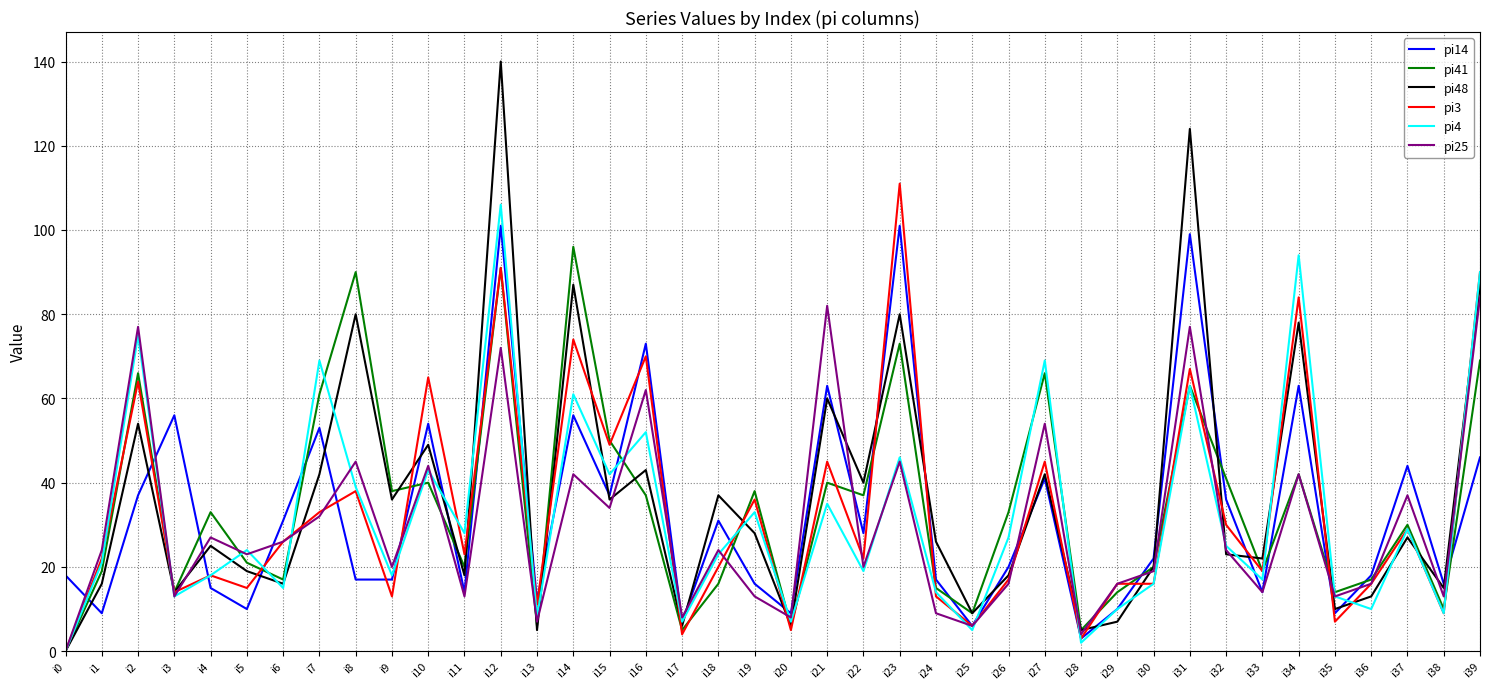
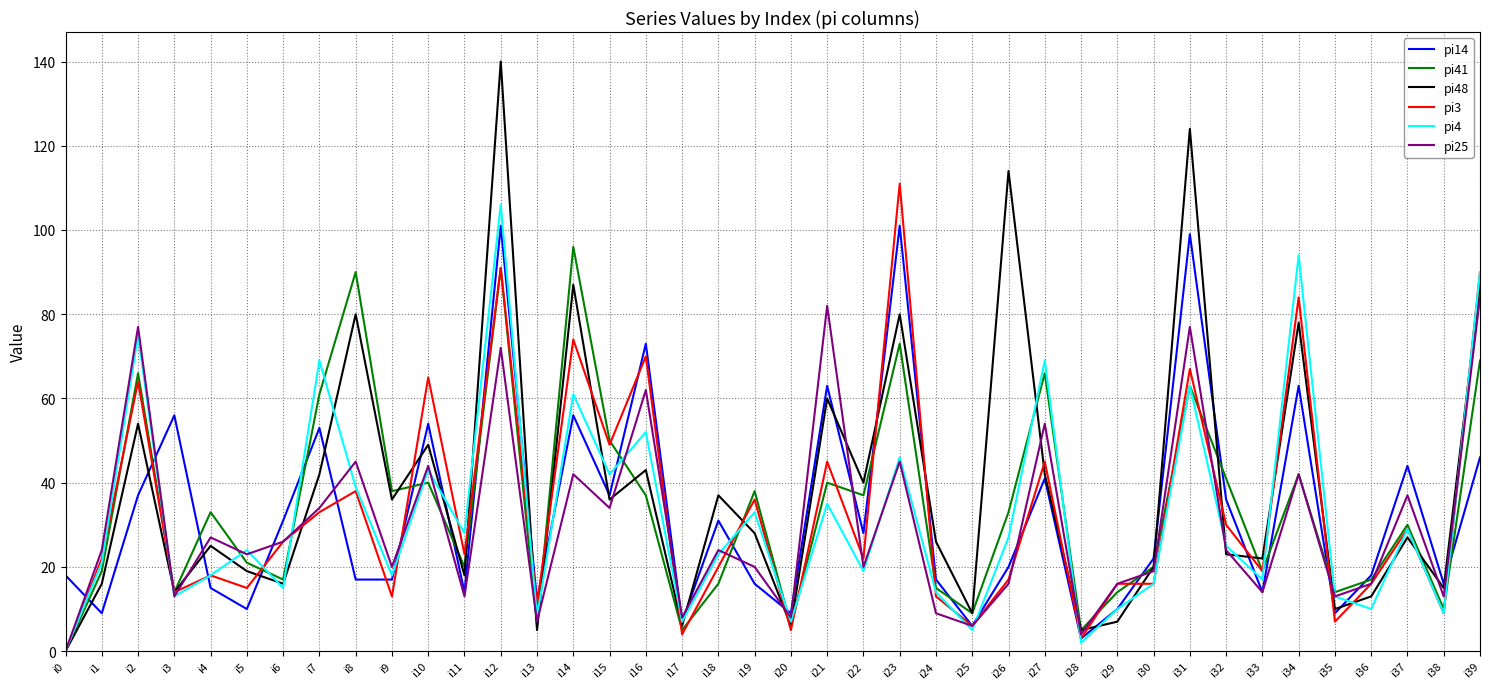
  {
    "pi14": {
      "i0": 18,
      "i1": 9,
      "i2": 37,
      "i3": 56,
      "i4": 15,
      "i5": 10,
      "i6": 31,
      "i7": 53,
      "i8": 17,
      "i9": 17,
      "i10": 54,
      "i11": 14,
      "i12": 101,
      "i13": 12,
      "i14": 56,
      "i15": 37,
      "i16": 73,
      "i18": 31,
      "i19": 16,
      "i20": 9,
      "i21": 63,
      "i22": 28,
      "i23": 101,
      "i24": 17,
      "i26": 20,
      "i27": 41,
      "i30": 22,
      "i31": 99,
      "i32": 36,
      "i34": 63,
      "i35": 9,
      "i36": 18,
      "i37": 44,
      "i38": 16,
      "i39": 46
    },
    "pi41": {
      "i1": 19,
      "i2": 66,
      "i4": 33,
      "i5": 21,
      "i6": 17,
      "i7": 61,
      "i8": 90,
      "i9": 38,
      "i10": 40,
      "i11": 20,
      "i13": 6,
      "i14": 96,
      "i15": 50,
      "i16": 37,
      "i17": 5,
      "i18": 16,
      "i19": 38,
      "i21": 40,
      "i22": 37,
      "i23": 73,
      "i24": 15,
      "i26": 33,
      "i27": 66,
      "i29": 14,
      "i32": 41,
      "i35": 14,
      "i36": 17,
      "i37": 30,
      "i38": 10,
      "i39": 69
    },
    "pi48": {
      "i1": 16,
      "i2": 54,
      "i4": 25,
      "i5": 19,
      "i6": 16,
      "i7": 42,
      "i8": 80,
      "i9": 36,
      "i10": 49,
      "i11": 18,
      "i12": 140,
      "i13": 5,
      "i14": 87,
      "i15": 36,
      "i16": 43,
      "i17": 6,
      "i18": 37,
      "i19": 28,
      "i21": 60,
      "i22": 40,
      "i23": 80,
      "i24": 26,
-     "i26": 18,
+     "i26": 114,
      "i27": 42,
      "i29": 7,
      "i31": 124,
      "i32": 23,
      "i33": 22,
      "i34": 78,
      "i35": 10,
      "i36": 13,
      "i37": 27,
      "i38": 15,
      "i39": 87
    },
    "pi3": {
      "i1": 22,
      "i2": 64,
      "i5": 15,
      "i7": 33,
      "i8": 38,
      "i9": 13,
      "i10": 65,
      "i11": 23,
      "i13": 11,
      "i14": 74,
      "i15": 49,
      "i16": 70,
      "i17": 4,
      "i18": 20,
      "i19": 36,
      "i20": 5,
      "i21": 45,
      "i22": 22,
      "i23": 111,
      "i24": 13,
      "i26": 17,
      "i27": 45,
      "i31": 67,
      "i32": 30,
      "i34": 84,
      "i35": 7
    },
    "pi4": {
      "i1": 21,
      "i2": 75,
      "i5": 24,
      "i6": 15,
      "i7": 69,
      "i8": 39,
      "i9": 18,
      "i10": 43,
      "i11": 28,
      "i12": 106,
      "i13": 8,
      "i14": 61,
      "i15": 42,
      "i16": 52,
      "i18": 23,
      "i19": 33,
      "i20": 7,
      "i21": 35,
      "i22": 19,
      "i23": 46,
      "i24": 14,
      "i25": 5,
      "i26": 27,
      "i27": 69,
      "i28": 2,
      "i32": 25,
      "i33": 17,
      "i34": 94,
      "i36": 10
    },
    "pi25": {
      "i1": 24,
      "i2": 77,
      "i4": 27,
      "i5": 23,
-     "i7": 32,
+     "i7": 34,
      "i8": 45,
      "i9": 20,
      "i10": 44,
      "i11": 13,
      "i12": 72,
      "i13": 7,
      "i14": 42,
      "i15": 34,
      "i16": 62,
      "i17": 8,
      "i18": 24,
-     "i19": 13,
+     "i19": 20,
      "i20": 8,
      "i21": 82,
      "i22": 20,
      "i23": 45,
      "i24": 9,
      "i26": 16,
      "i27": 54,
      "i28": 4,
      "i30": 19,
      "i31": 77,
      "i32": 24,
      "i37": 37,
      "i38": 13,
      "i39": 84
    }
  }
